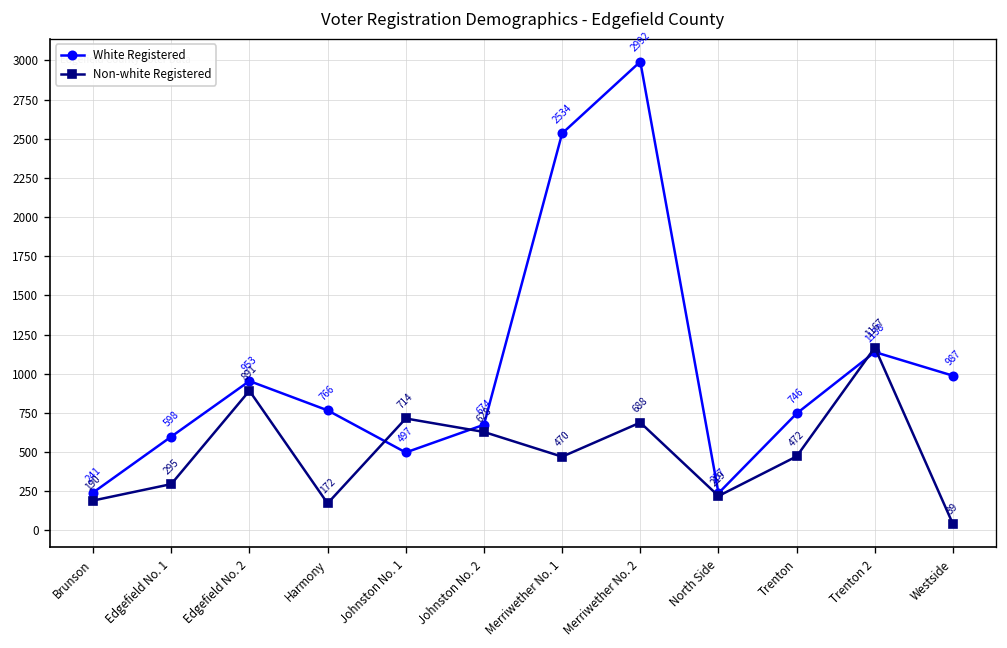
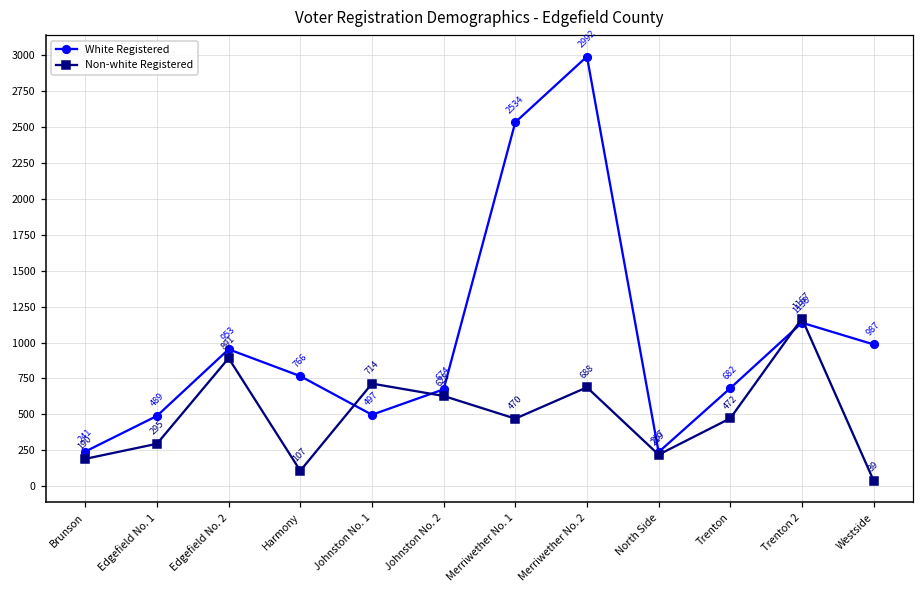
  {
    "White Registered": {
-     "Edgefield No. 1": 598,
+     "Edgefield No. 1": 489,
      "Harmony": 766,
      "Johnston No. 1": 497,
      "Merriwether No. 1": 2534,
      "Merriwether No. 2": 2992,
-     "Trenton": 746,
+     "Trenton": 682,
      "Westside": 987
    },
    "Non-white Registered": {
      "Edgefield No. 1": 295,
-     "Harmony": 172,
+     "Harmony": 107,
      "Johnston No. 1": 714,
      "Merriwether No. 1": 470,
      "Merriwether No. 2": 688,
      "Trenton": 472,
      "Westside": 39
    }
  }
